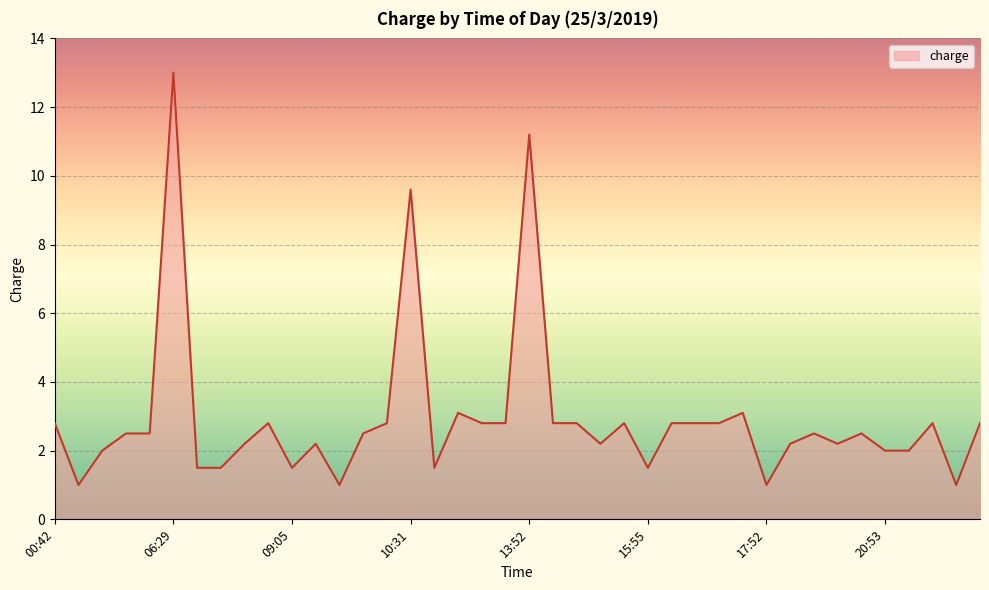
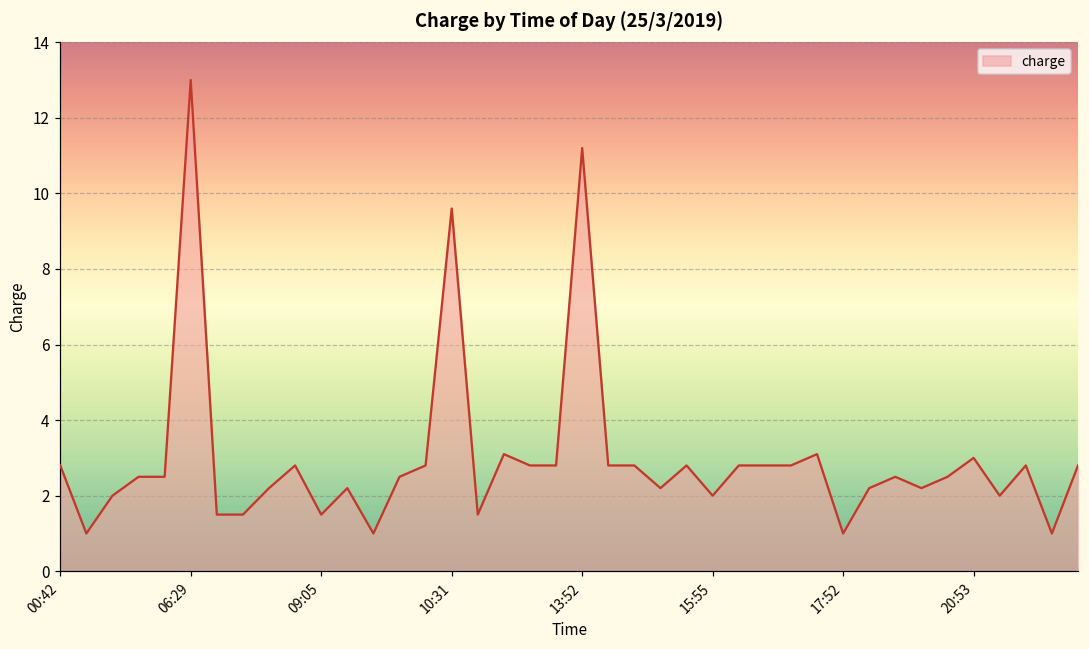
  {
    "00:42": 2.8,
    "06:29": 13.0,
    "09:05": 1.5,
    "10:31": 9.6,
    "13:52": 11.2,
-   "15:55": 1.5,
+   "15:55": 2.0,
    "17:52": 1.0,
-   "20:53": 2
+   "20:53": 3
  }
